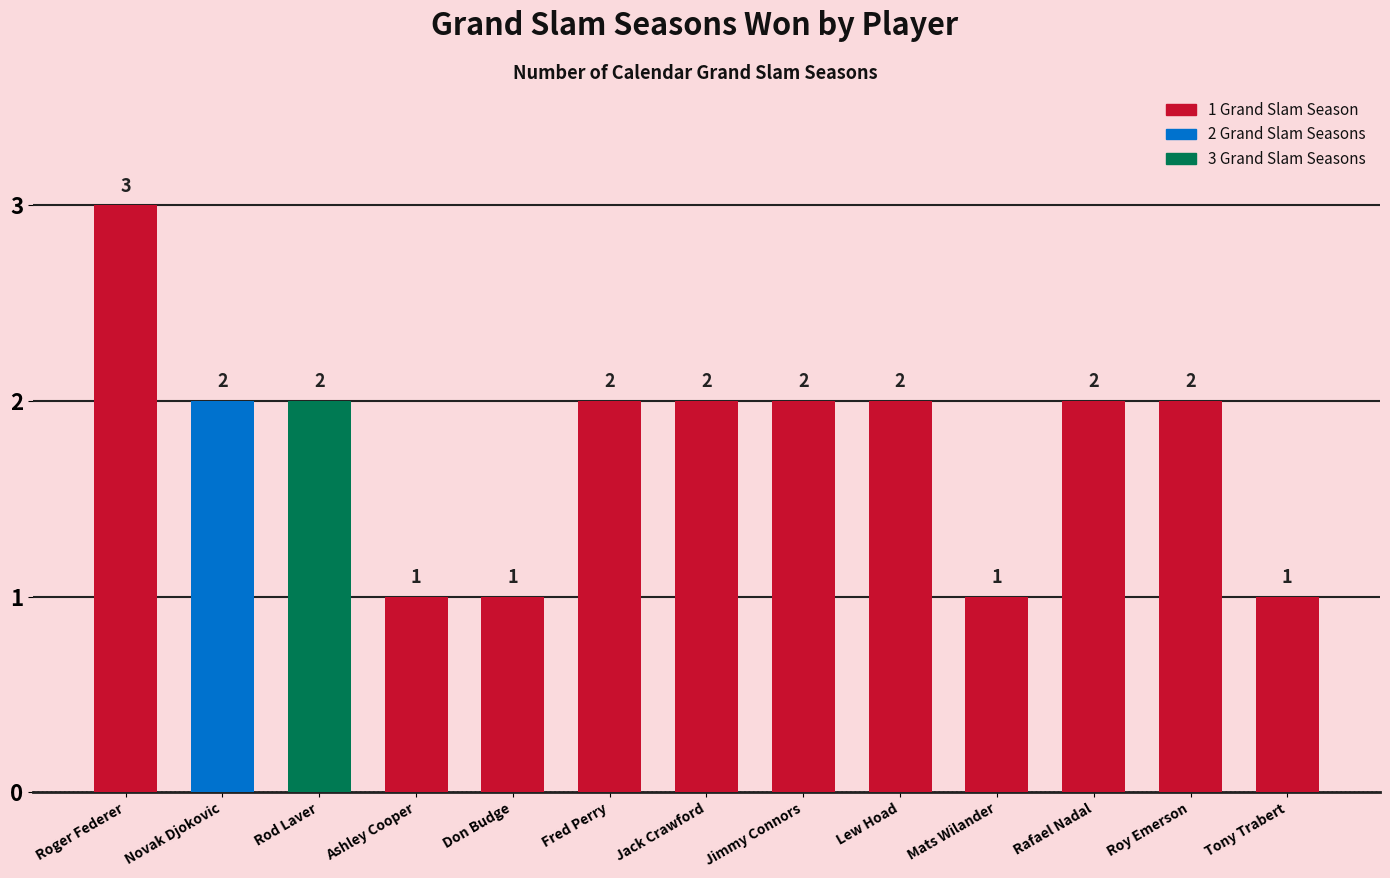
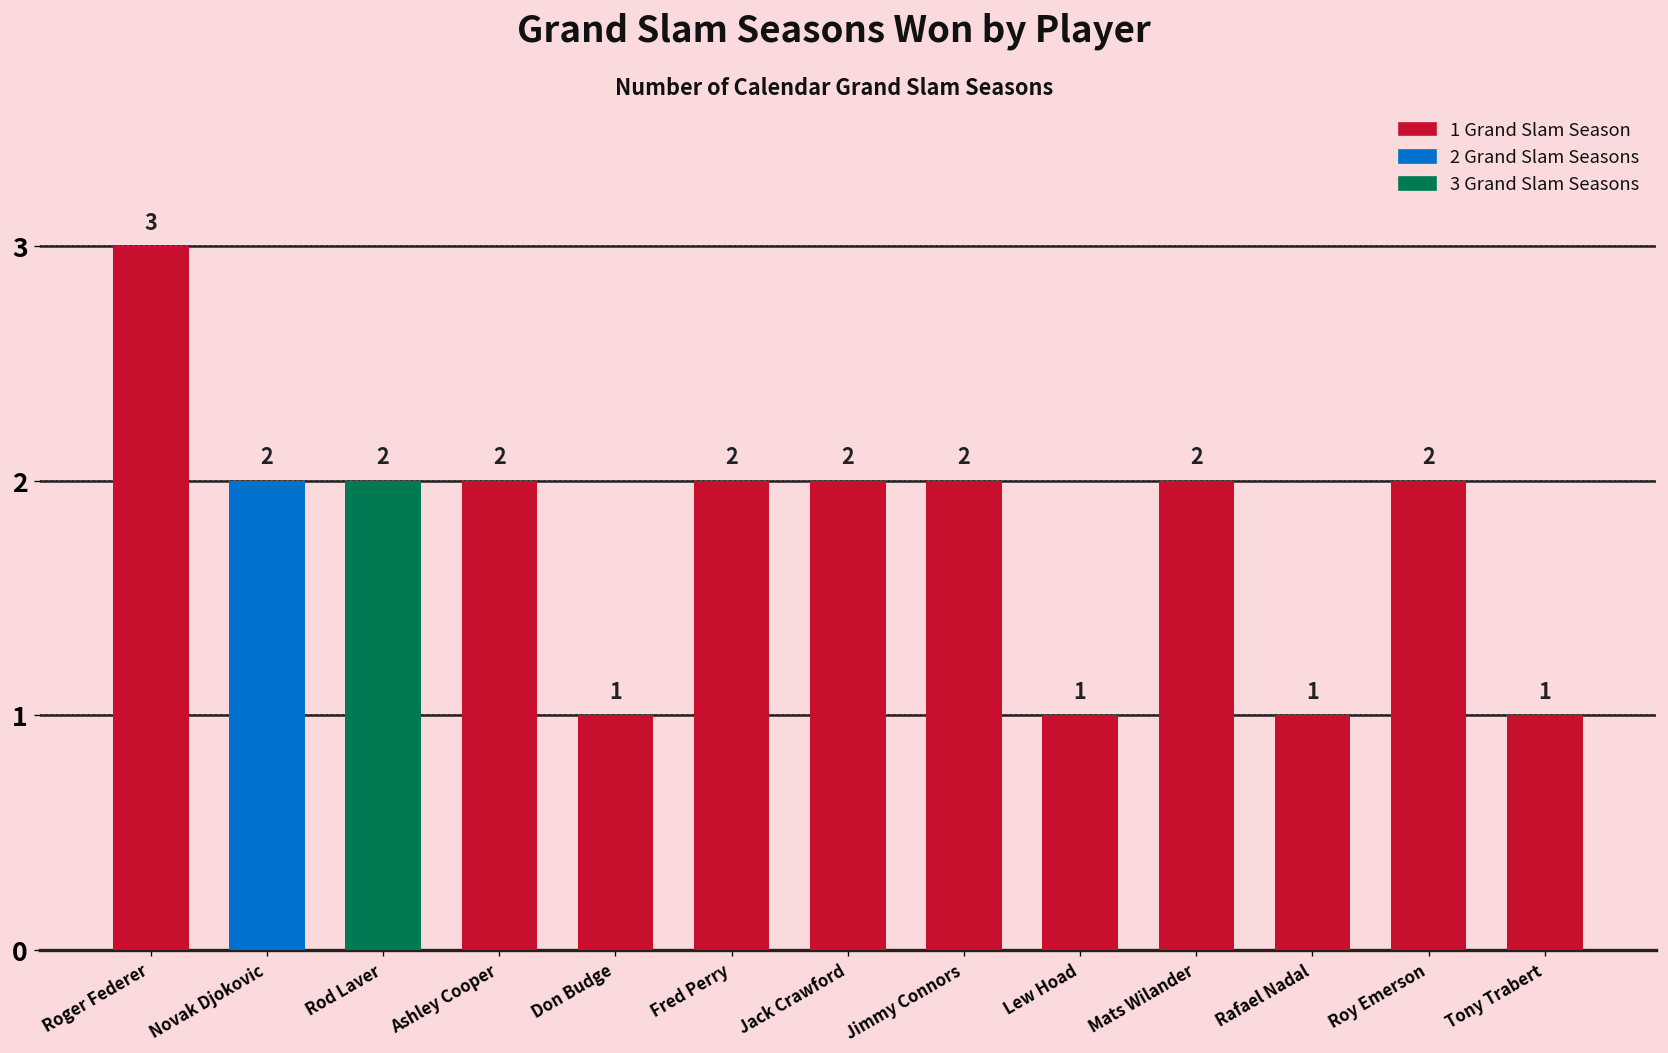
  {
    "Roger Federer": 3,
    "Novak Djokovic": 2,
    "Rod Laver": 2,
-   "Ashley Cooper": 1,
+   "Ashley Cooper": 2,
    "Don Budge": 1,
    "Fred Perry": 2,
    "Jack Crawford": 2,
    "Jimmy Connors": 2,
-   "Lew Hoad": 2,
-   "Mats Wilander": 1,
-   "Rafael Nadal": 2,
+   "Lew Hoad": 1,
+   "Mats Wilander": 2,
+   "Rafael Nadal": 1,
    "Roy Emerson": 2,
    "Tony Trabert": 1
  }
